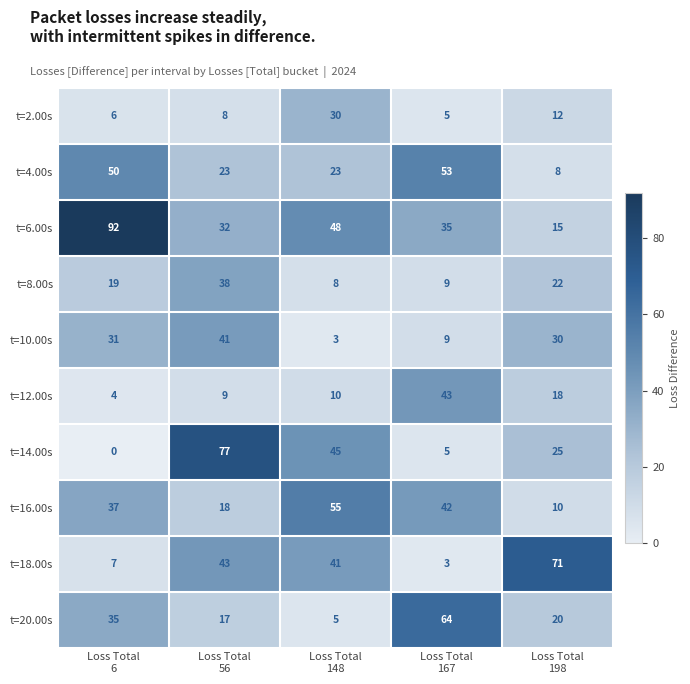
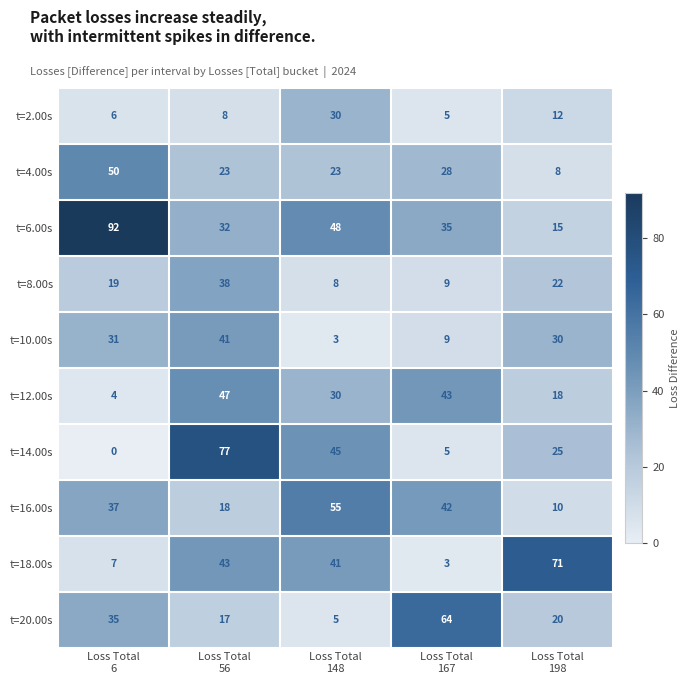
  {
    "t=2.00s": {
      "Loss Total 6": 6,
      "Loss Total 56": 8,
      "Loss Total 148": 30,
      "Loss Total 167": 5,
      "Loss Total 198": 12
    },
    "t=4.00s": {
      "Loss Total 6": 50,
      "Loss Total 56": 23,
      "Loss Total 148": 23,
-     "Loss Total 167": 53,
+     "Loss Total 167": 28,
      "Loss Total 198": 8
    },
    "t=6.00s": {
      "Loss Total 6": 92,
      "Loss Total 56": 32,
      "Loss Total 148": 48,
      "Loss Total 167": 35,
      "Loss Total 198": 15
    },
    "t=8.00s": {
      "Loss Total 6": 19,
      "Loss Total 56": 38,
      "Loss Total 148": 8,
      "Loss Total 167": 9,
      "Loss Total 198": 22
    },
    "t=10.00s": {
      "Loss Total 6": 31,
      "Loss Total 56": 41,
      "Loss Total 148": 3,
      "Loss Total 167": 9,
      "Loss Total 198": 30
    },
    "t=12.00s": {
      "Loss Total 6": 4,
-     "Loss Total 56": 9,
-     "Loss Total 148": 10,
+     "Loss Total 56": 47,
+     "Loss Total 148": 30,
      "Loss Total 167": 43,
      "Loss Total 198": 18
    },
    "t=14.00s": {
      "Loss Total 6": 0,
      "Loss Total 56": 77,
      "Loss Total 148": 45,
      "Loss Total 167": 5,
      "Loss Total 198": 25
    },
    "t=16.00s": {
      "Loss Total 6": 37,
      "Loss Total 56": 18,
      "Loss Total 148": 55,
      "Loss Total 167": 42,
      "Loss Total 198": 10
    },
    "t=18.00s": {
      "Loss Total 6": 7,
      "Loss Total 56": 43,
      "Loss Total 148": 41,
      "Loss Total 167": 3,
      "Loss Total 198": 71
    },
    "t=20.00s": {
      "Loss Total 6": 35,
      "Loss Total 56": 17,
      "Loss Total 148": 5,
      "Loss Total 167": 64,
      "Loss Total 198": 20
    }
  }
